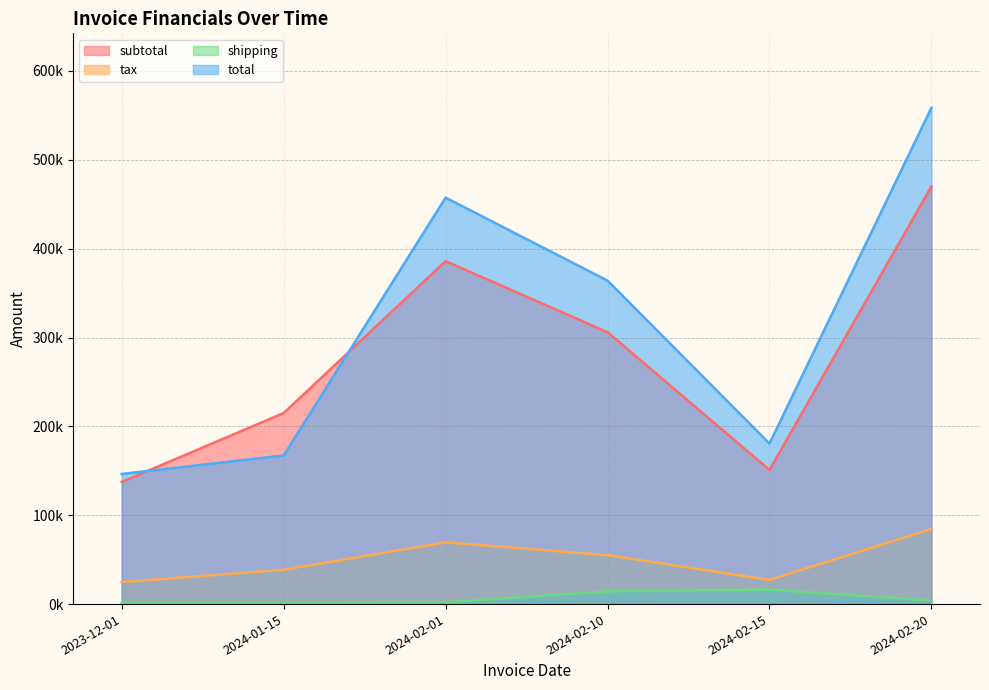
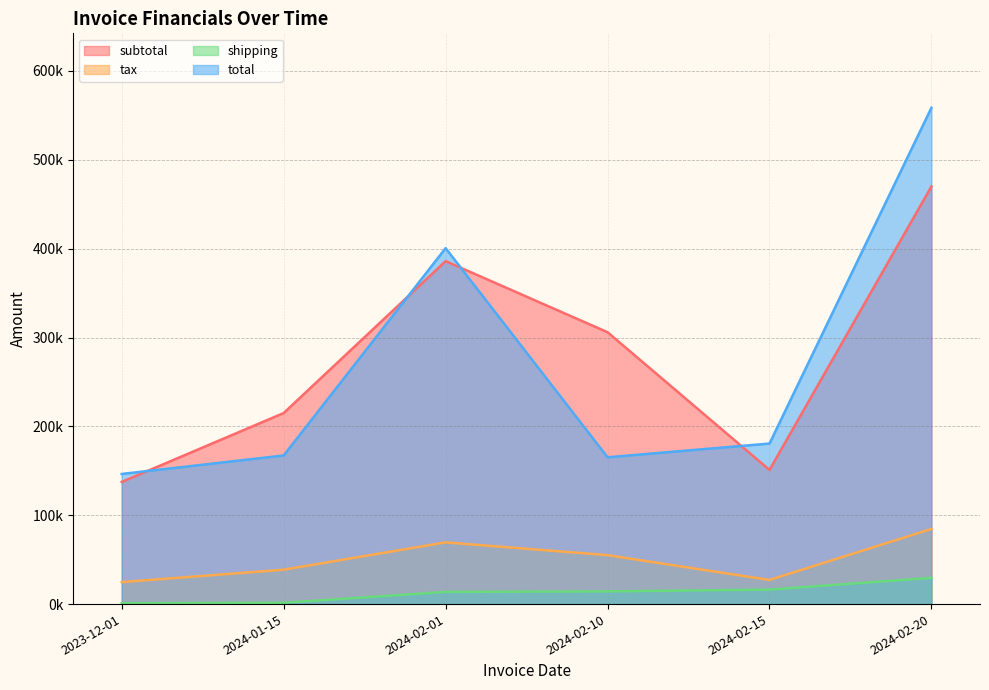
  {
    "shipping": {
      "2023-12-01": 0,
      "2024-01-15": 0,
-     "2024-02-01": 0,
+     "2024-02-01": 10000,
      "2024-02-10": 10000,
      "2024-02-15": 20000,
-     "2024-02-20": 0
+     "2024-02-20": 30000
    },
    "total": {
      "2023-12-01": 150000,
      "2024-01-15": 170000,
-     "2024-02-01": 460000,
-     "2024-02-10": 360000,
+     "2024-02-01": 400000,
+     "2024-02-10": 170000,
      "2024-02-15": 180000,
      "2024-02-20": 560000
    }
  }
